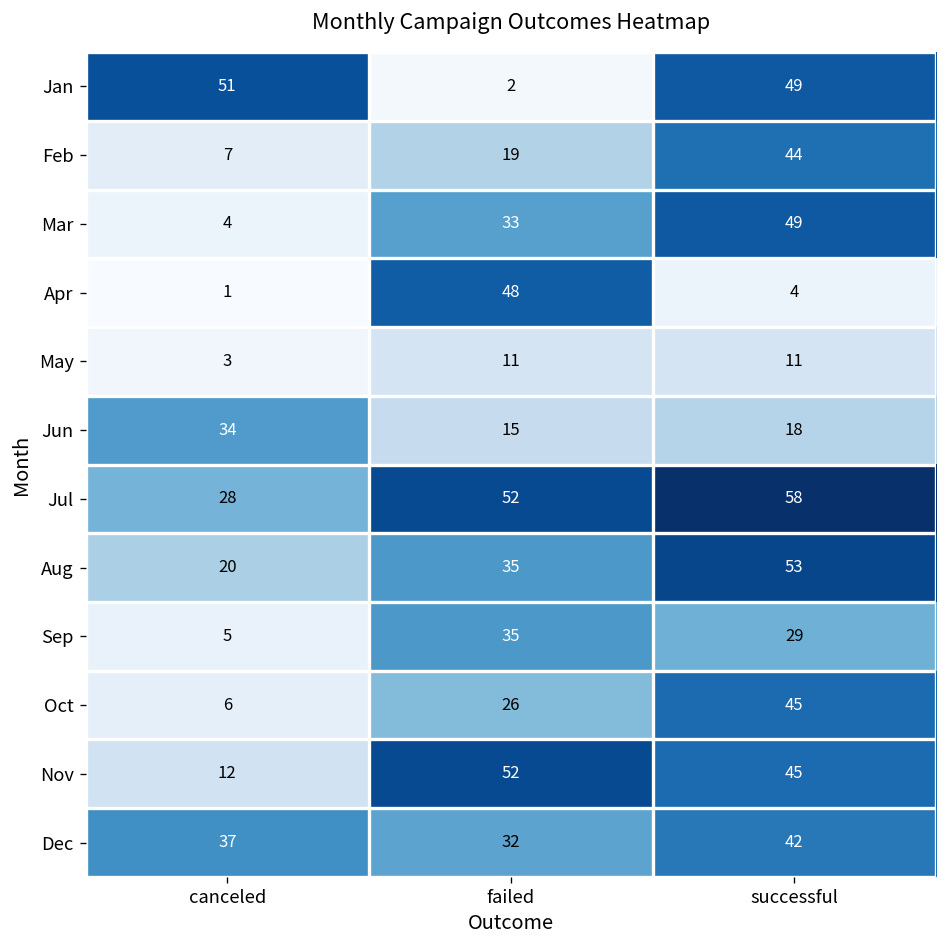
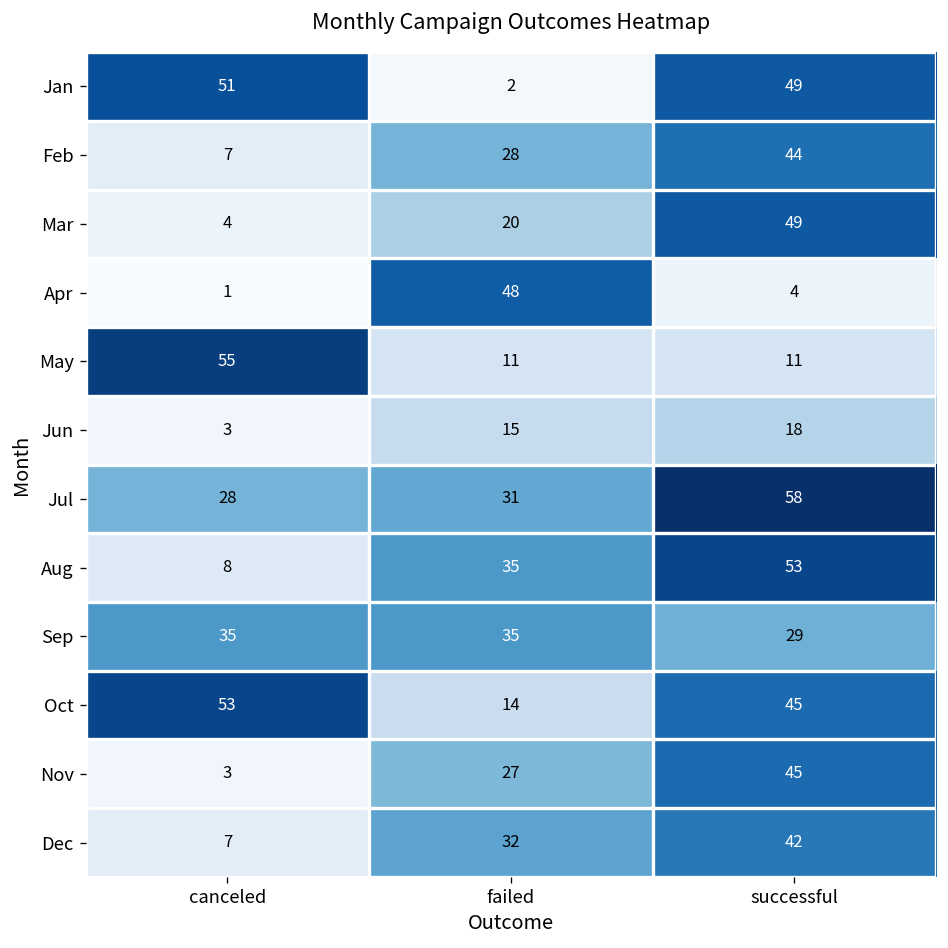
  {
    "Jan": {
      "canceled": 51,
      "failed": 2,
      "successful": 49
    },
    "Feb": {
      "canceled": 7,
-     "failed": 19,
+     "failed": 28,
      "successful": 44
    },
    "Mar": {
      "canceled": 4,
-     "failed": 33,
+     "failed": 20,
      "successful": 49
    },
    "Apr": {
      "canceled": 1,
      "failed": 48,
      "successful": 4
    },
    "May": {
-     "canceled": 3,
+     "canceled": 55,
      "failed": 11,
      "successful": 11
    },
    "Jun": {
-     "canceled": 34,
+     "canceled": 3,
      "failed": 15,
      "successful": 18
    },
    "Jul": {
      "canceled": 28,
-     "failed": 52,
+     "failed": 31,
      "successful": 58
    },
    "Aug": {
-     "canceled": 20,
+     "canceled": 8,
      "failed": 35,
      "successful": 53
    },
    "Sep": {
-     "canceled": 5,
+     "canceled": 35,
      "failed": 35,
      "successful": 29
    },
    "Oct": {
-     "canceled": 6,
-     "failed": 26,
+     "canceled": 53,
+     "failed": 14,
      "successful": 45
    },
    "Nov": {
-     "canceled": 12,
-     "failed": 52,
+     "canceled": 3,
+     "failed": 27,
      "successful": 45
    },
    "Dec": {
-     "canceled": 37,
+     "canceled": 7,
      "failed": 32,
      "successful": 42
    }
  }
